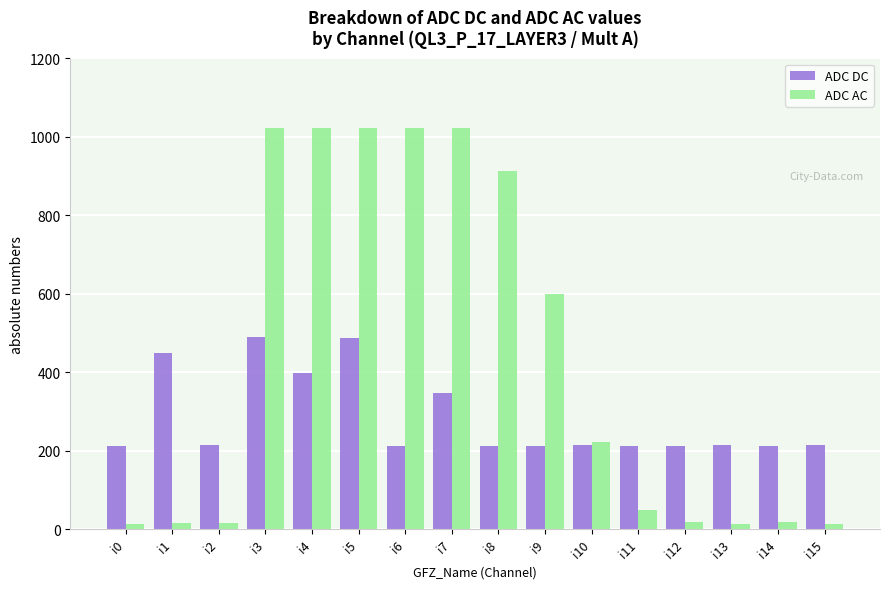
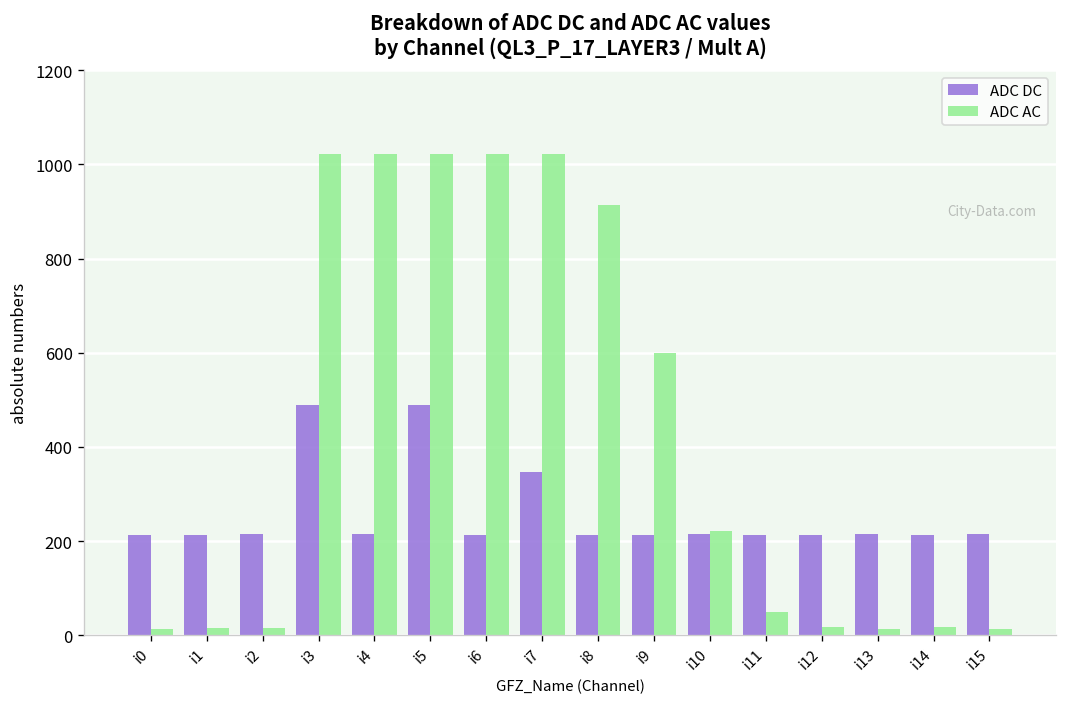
  {
    "ADC DC": {
      "i0": 210,
-     "i1": 450,
+     "i1": 210,
      "i2": 210,
      "i3": 490,
-     "i4": 400,
+     "i4": 210,
      "i5": 490,
      "i6": 210,
      "i7": 350,
      "i8": 210,
      "i9": 210,
      "i10": 210,
      "i11": 210,
      "i12": 210,
      "i13": 210,
      "i14": 210,
      "i15": 210
    },
    "ADC AC": {
      "i0": 10,
      "i1": 20,
      "i2": 20,
      "i3": 1020,
      "i4": 1020,
      "i5": 1020,
      "i6": 1020,
      "i7": 1020,
      "i8": 910,
      "i9": 600,
      "i10": 220,
      "i11": 50,
      "i12": 20,
      "i13": 10,
      "i14": 20,
      "i15": 10
    }
  }
